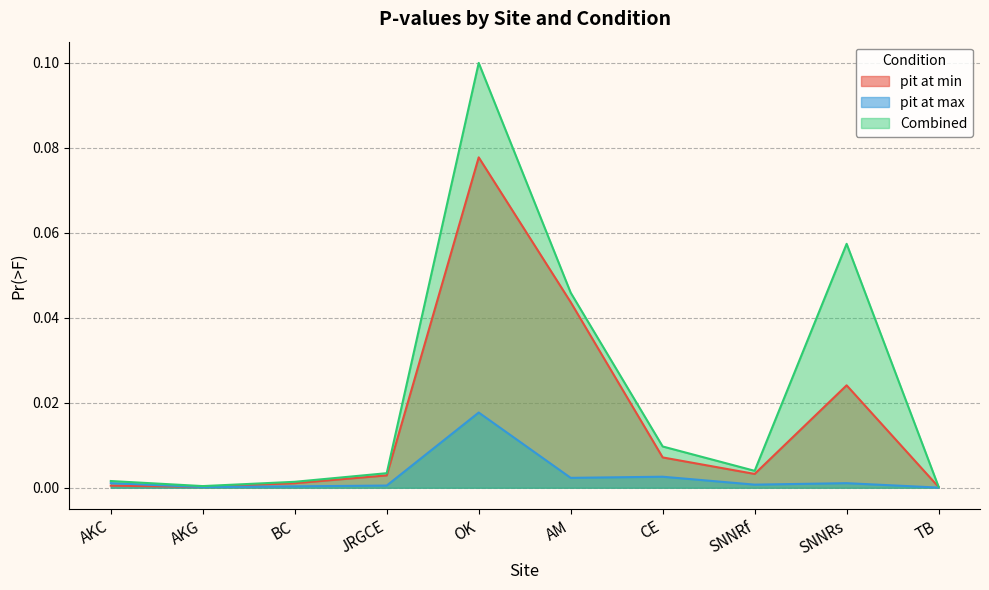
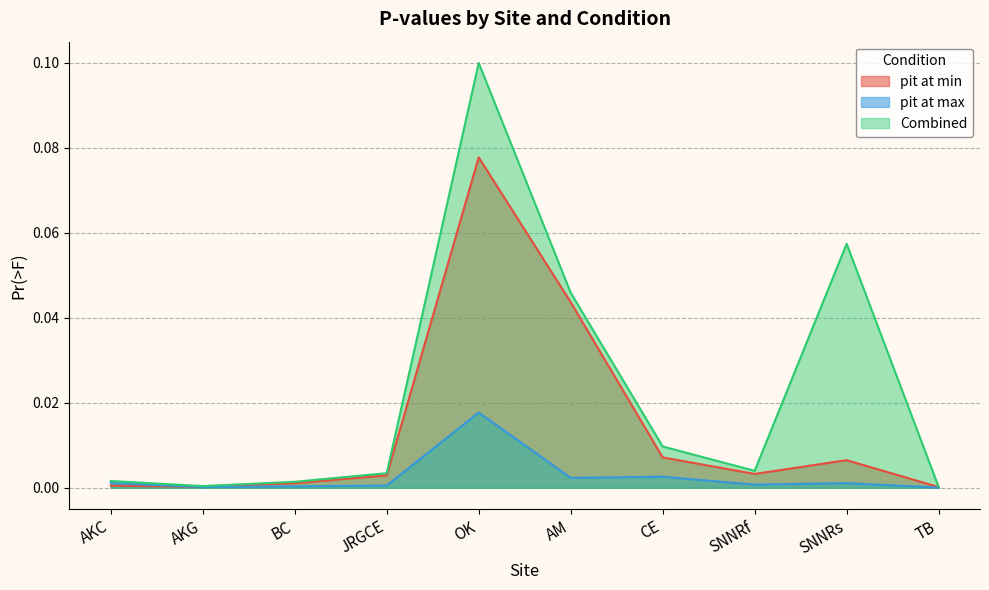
  {
    "pit at min": {
      "AKC": 0.000,
      "OK": 0.078,
      "AM": 0.044,
      "CE": 0.007,
      "SNNRf": 0.003,
-     "SNNRs": 0.024
+     "SNNRs": 0.006
    },
    "pit at max": {
      "BC": 0.000,
      "JRGCE": 0.001,
      "OK": 0.018,
      "AM": 0.002,
      "CE": 0.003,
      "SNNRf": 0.001,
      "SNNRs": 0.001
    },
    "Combined": {
      "OK": 0.100,
      "AM": 0.046,
      "CE": 0.010,
      "SNNRf": 0.004,
      "SNNRs": 0.057
    }
  }
